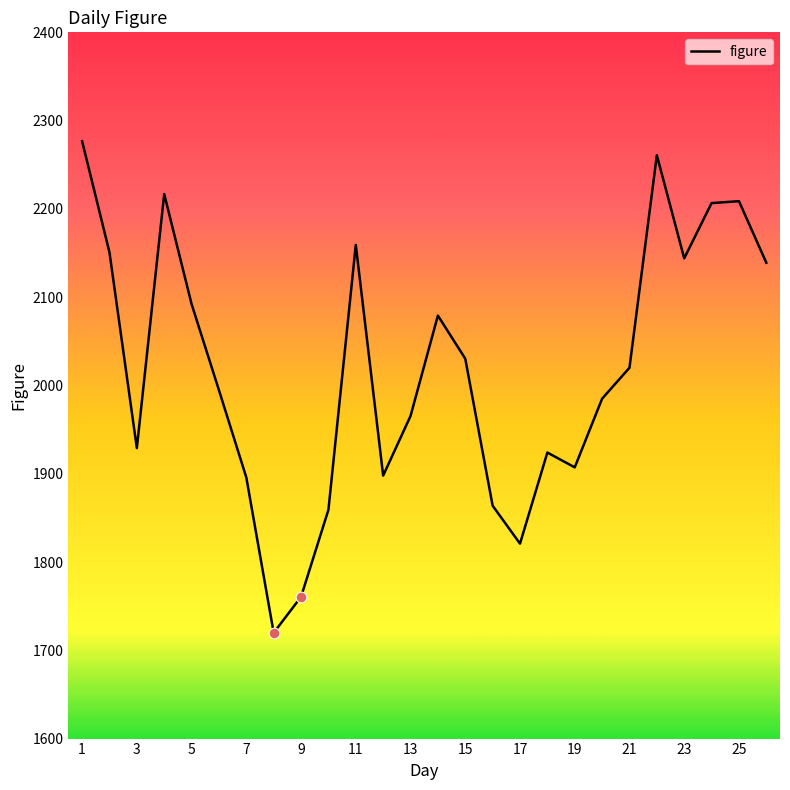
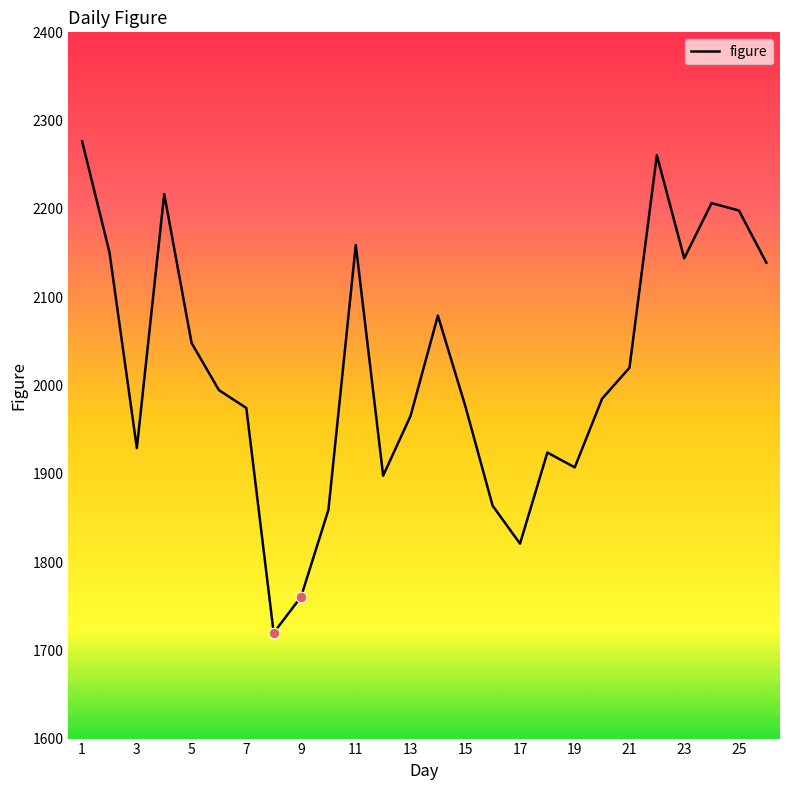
  {
    "figure": {
      "1": 2280,
      "3": 1930,
-     "5": 2090,
-     "7": 1900,
+     "5": 2050,
+     "7": 1970,
      "11": 2160,
      "13": 1970,
-     "15": 2030,
+     "15": 1980,
      "17": 1820,
      "19": 1910,
      "21": 2020,
      "23": 2140,
-     "25": 2210
+     "25": 2200
    }
  }
